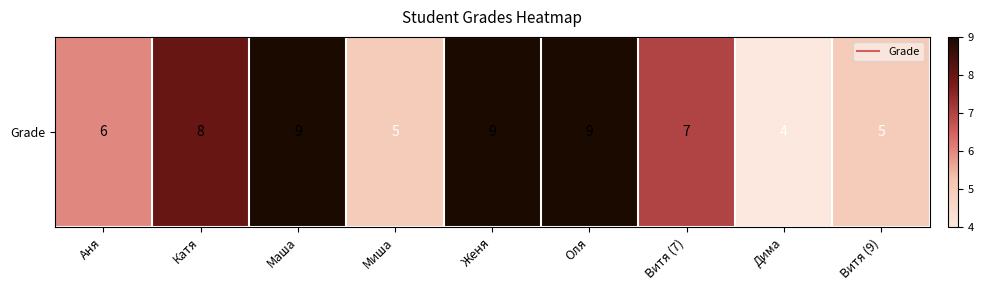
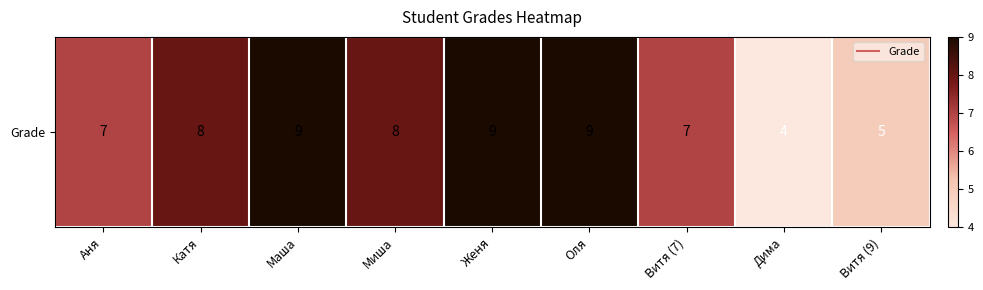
  {
    "Grade": {
-     "Аня": 6,
+     "Аня": 7,
      "Катя": 8,
-     "Миша": 5,
+     "Миша": 8,
      "Витя (7)": 7,
      "Витя (9)": 5
    }
  }
